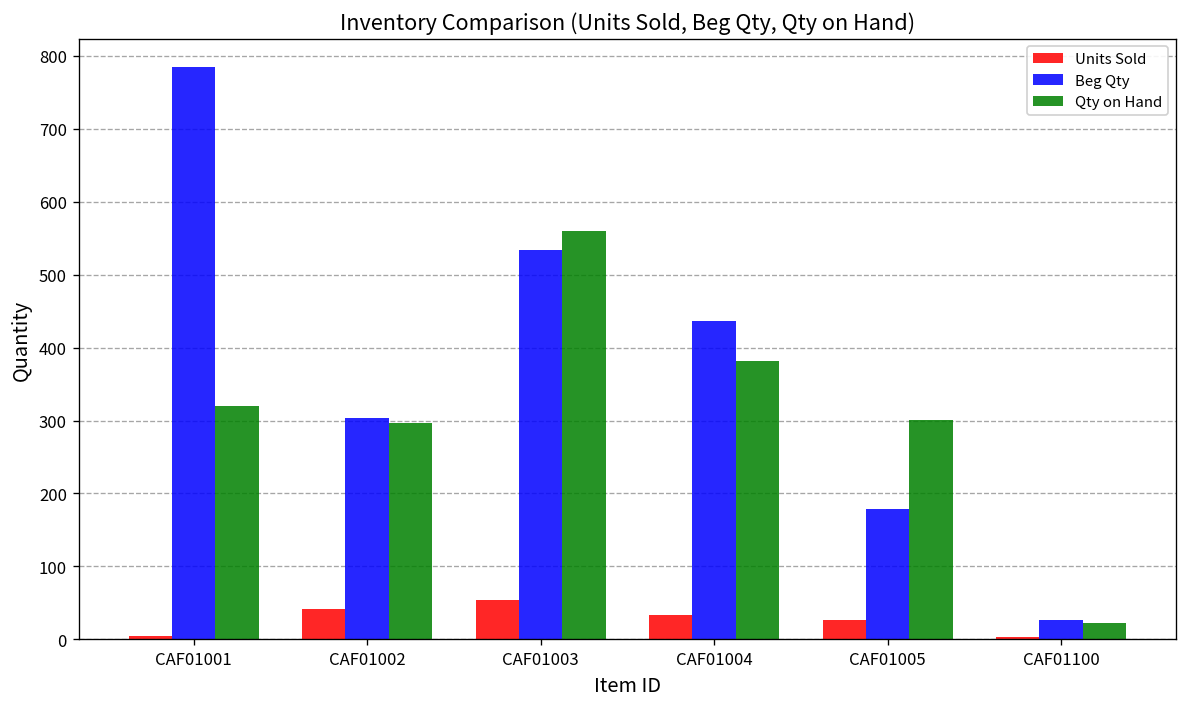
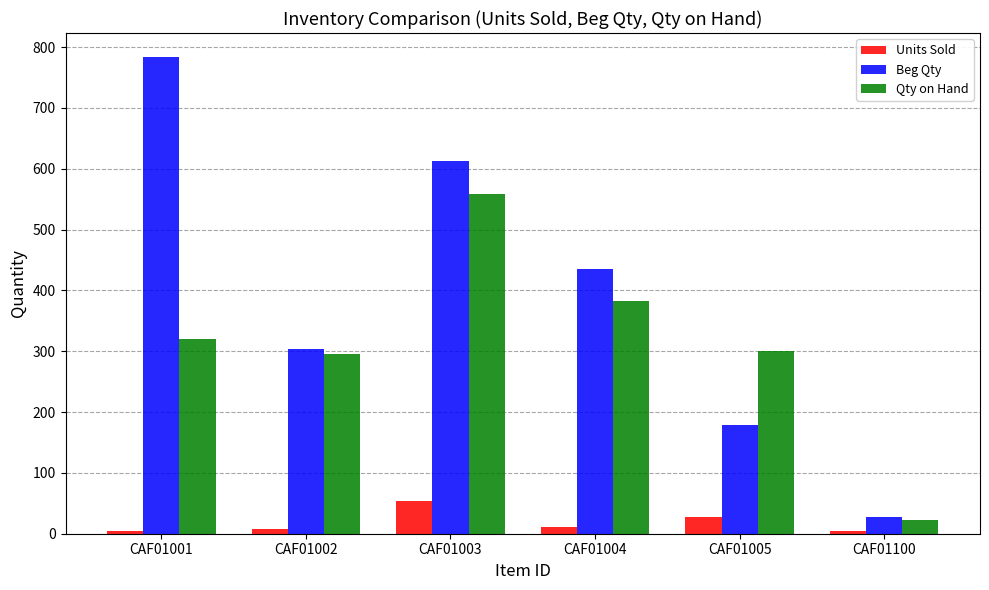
  {
    "Units Sold": {
      "CAF01001": 10,
-     "CAF01002": 40,
+     "CAF01002": 10,
      "CAF01003": 50,
-     "CAF01004": 30,
+     "CAF01004": 10,
      "CAF01005": 30
    },
    "Beg Qty": {
      "CAF01001": 780,
      "CAF01002": 300,
-     "CAF01003": 530,
+     "CAF01003": 610,
      "CAF01004": 440,
      "CAF01005": 180,
      "CAF01100": 30
    },
    "Qty on Hand": {
      "CAF01001": 320,
      "CAF01002": 300,
      "CAF01003": 560,
      "CAF01004": 380,
      "CAF01005": 300,
      "CAF01100": 20
    }
  }
